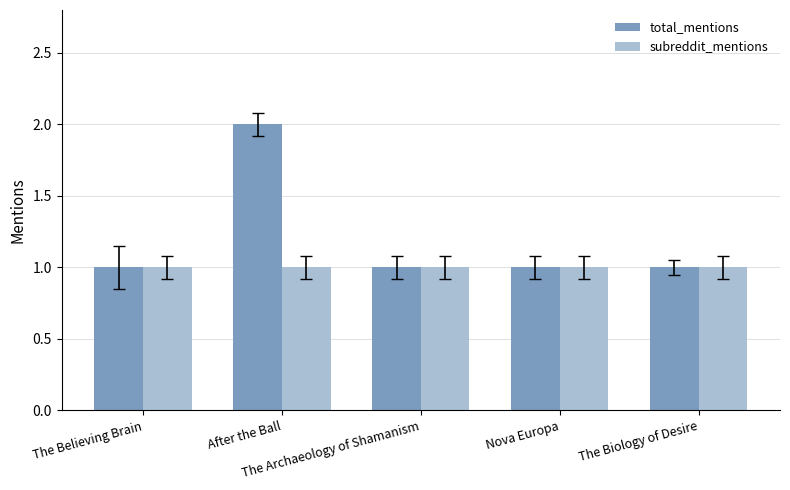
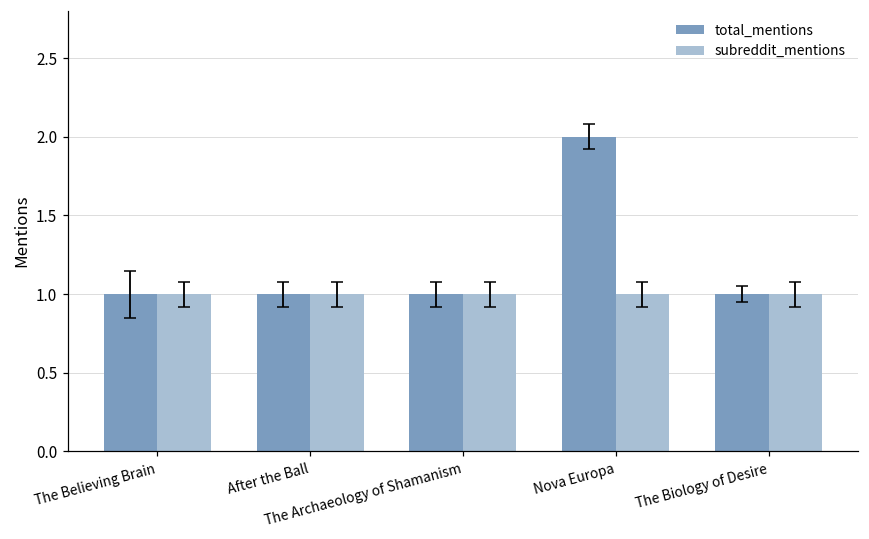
  {
    "total_mentions": {
      "The Believing Brain": 1,
-     "After the Ball": 2,
+     "After the Ball": 1,
      "The Archaeology of Shamanism": 1,
-     "Nova Europa": 1,
+     "Nova Europa": 2,
      "The Biology of Desire": 1
    },
    "subreddit_mentions": {
      "The Believing Brain": 1,
      "After the Ball": 1,
      "The Archaeology of Shamanism": 1,
      "Nova Europa": 1,
      "The Biology of Desire": 1
    }
  }
